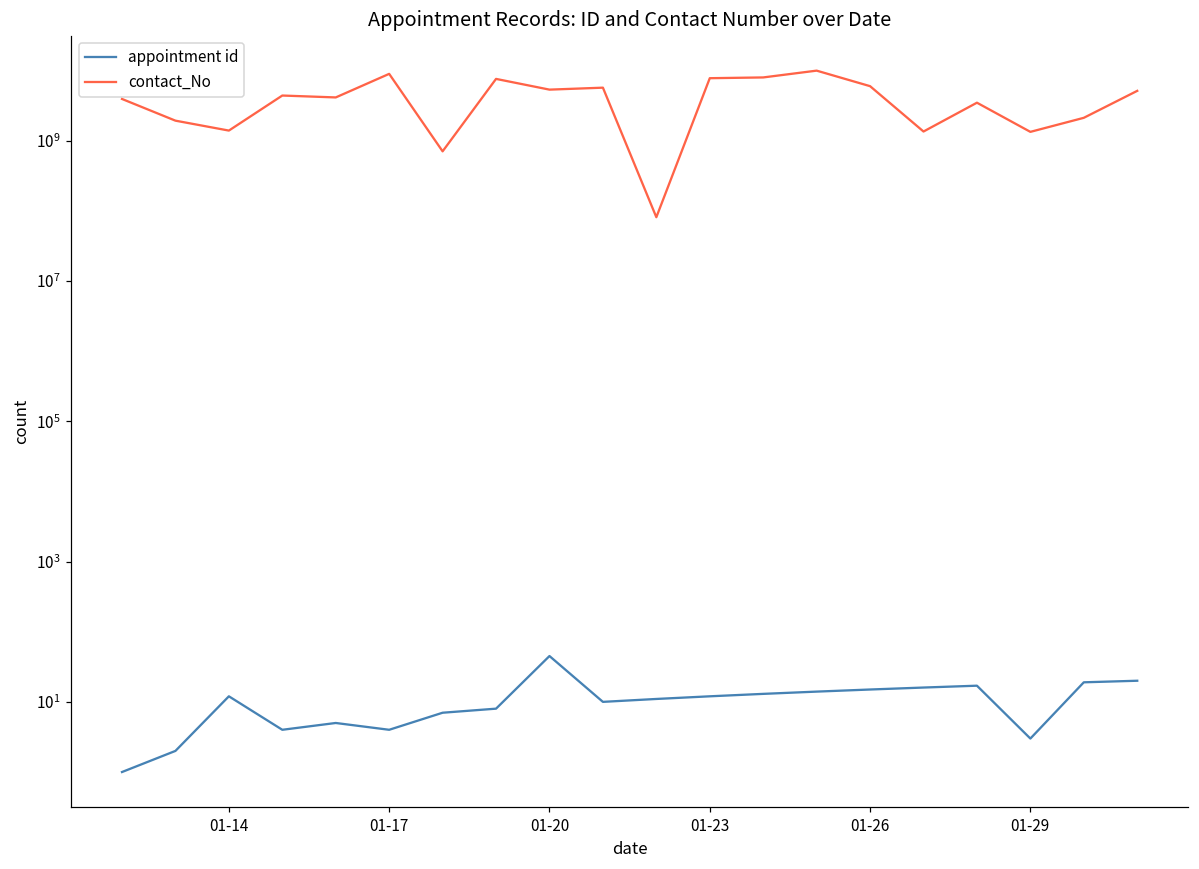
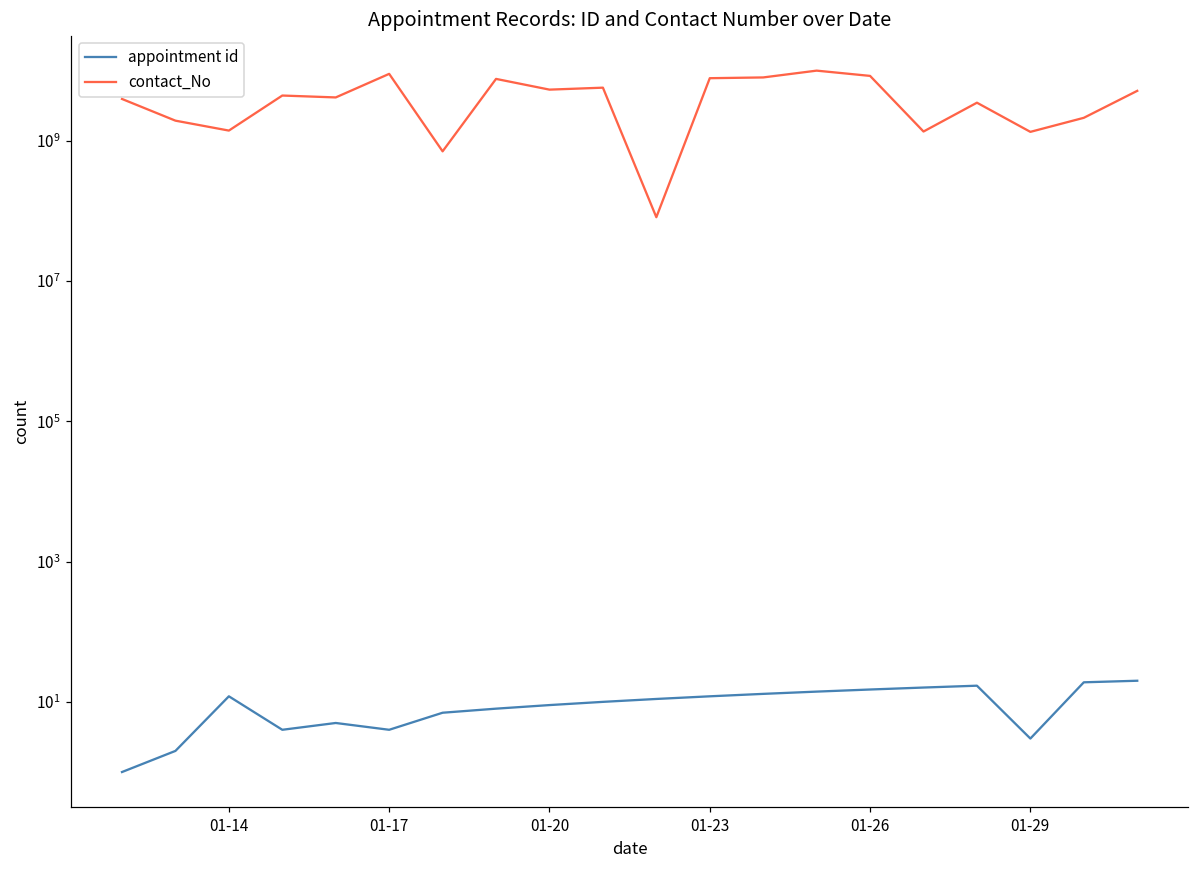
  {
    "appointment id": {
      "01-14": 12,
      "01-17": 4,
-     "01-20": 50,
+     "01-20": 9,
      "01-23": 12,
      "01-26": 15,
      "01-29": 3
    },
    "contact_No": {
      "01-14": 1400000000,
      "01-17": 9000000000,
      "01-20": 5000000000,
      "01-23": 8000000000,
-     "01-26": 6000000000,
+     "01-26": 8000000000,
      "01-29": 1300000000
    }
  }
